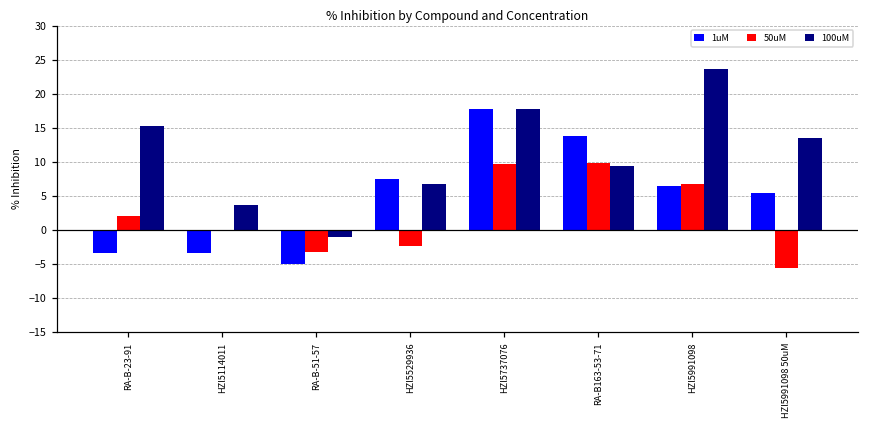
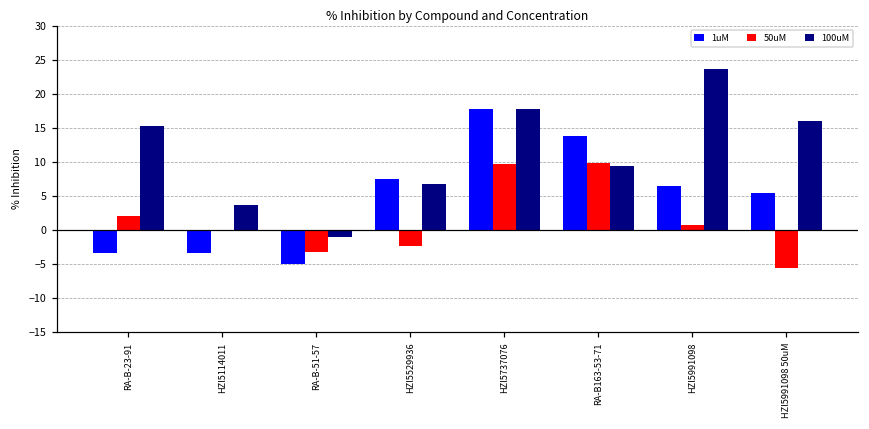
  {
    "1uM": {
      "RA-B-23-91": -3,
      "HZl5114011": -3,
      "RA-B-51-57": -5,
      "HZl5529936": 8,
      "HZl5737076": 18,
      "RA-B163-53-71": 14,
      "HZl5991098": 6,
      "HZl5991098 50uM": 5
    },
    "50uM": {
      "RA-B-23-91": 2,
      "RA-B-51-57": -3,
      "HZl5529936": -2,
      "HZl5737076": 10,
      "RA-B163-53-71": 10,
-     "HZl5991098": 7,
+     "HZl5991098": 1,
      "HZl5991098 50uM": -6
    },
    "100uM": {
      "RA-B-23-91": 15,
      "HZl5114011": 4,
      "RA-B-51-57": -1,
      "HZl5529936": 7,
      "HZl5737076": 18,
      "RA-B163-53-71": 9,
      "HZl5991098": 24,
-     "HZl5991098 50uM": 13
+     "HZl5991098 50uM": 16
    }
  }
